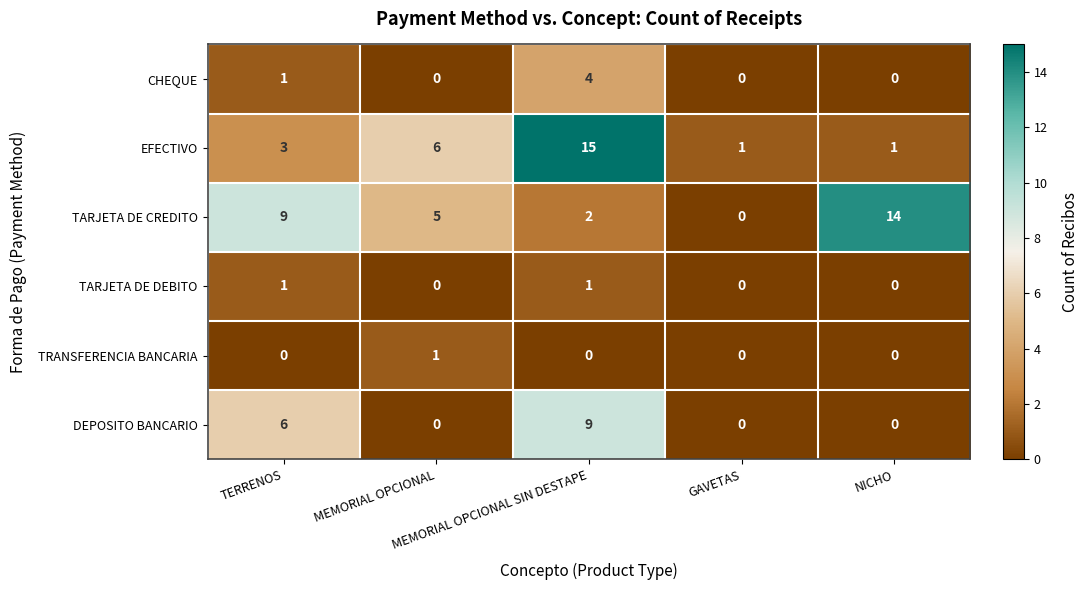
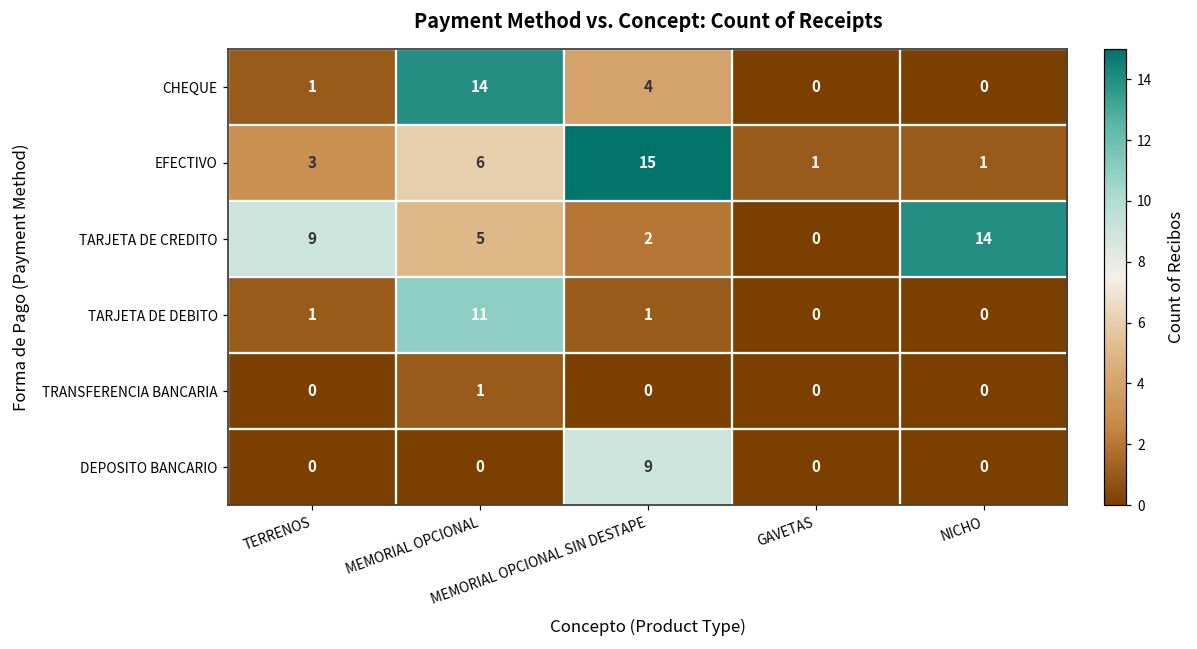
  {
    "CHEQUE": {
      "TERRENOS": 1,
-     "MEMORIAL OPCIONAL": 0,
+     "MEMORIAL OPCIONAL": 14,
      "MEMORIAL OPCIONAL SIN DESTAPE": 4,
      "GAVETAS": 0,
      "NICHO": 0
    },
    "EFECTIVO": {
      "TERRENOS": 3,
      "MEMORIAL OPCIONAL": 6,
      "MEMORIAL OPCIONAL SIN DESTAPE": 15,
      "GAVETAS": 1,
      "NICHO": 1
    },
    "TARJETA DE CREDITO": {
      "TERRENOS": 9,
      "MEMORIAL OPCIONAL": 5,
      "MEMORIAL OPCIONAL SIN DESTAPE": 2,
      "GAVETAS": 0,
      "NICHO": 14
    },
    "TARJETA DE DEBITO": {
      "TERRENOS": 1,
-     "MEMORIAL OPCIONAL": 0,
+     "MEMORIAL OPCIONAL": 11,
      "MEMORIAL OPCIONAL SIN DESTAPE": 1,
      "GAVETAS": 0,
      "NICHO": 0
    },
    "TRANSFERENCIA BANCARIA": {
      "TERRENOS": 0,
      "MEMORIAL OPCIONAL": 1,
      "MEMORIAL OPCIONAL SIN DESTAPE": 0,
      "GAVETAS": 0,
      "NICHO": 0
    },
    "DEPOSITO BANCARIO": {
-     "TERRENOS": 6,
+     "TERRENOS": 0,
      "MEMORIAL OPCIONAL": 0,
      "MEMORIAL OPCIONAL SIN DESTAPE": 9,
      "GAVETAS": 0,
      "NICHO": 0
    }
  }
